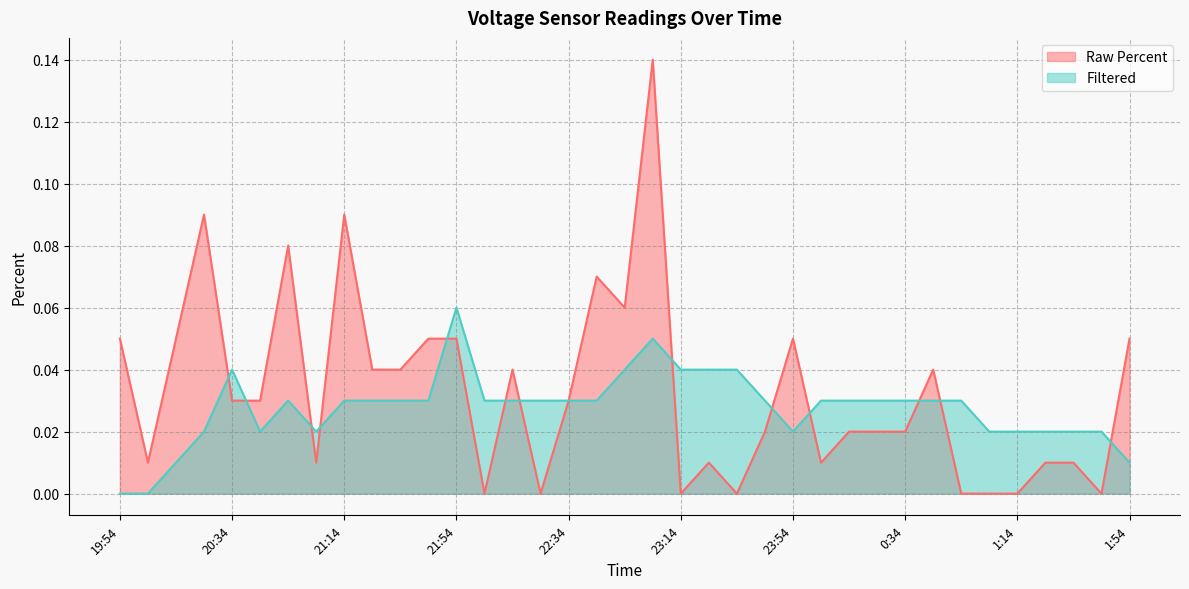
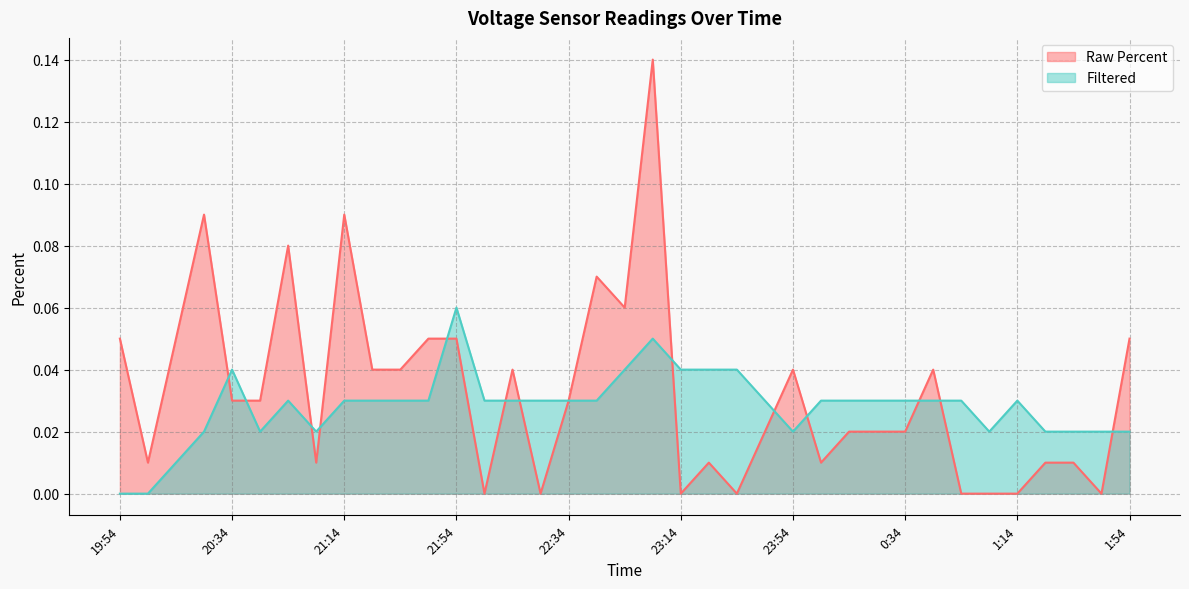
  {
    "Raw Percent": {
      "19:54": 0.05,
      "20:34": 0.03,
      "21:14": 0.09,
      "21:54": 0.05,
      "23:14": 0.00,
-     "23:54": 0.05,
+     "23:54": 0.04,
      "0:34": 0.02,
      "1:14": 0.00,
      "1:54": 0.05
    },
    "Filtered": {
      "19:54": 0.00,
      "20:34": 0.04,
      "21:14": 0.03,
      "21:54": 0.06,
      "23:14": 0.04,
      "23:54": 0.02,
      "0:34": 0.03,
-     "1:14": 0.02,
-     "1:54": 0.01
+     "1:14": 0.03,
+     "1:54": 0.02
    }
  }
